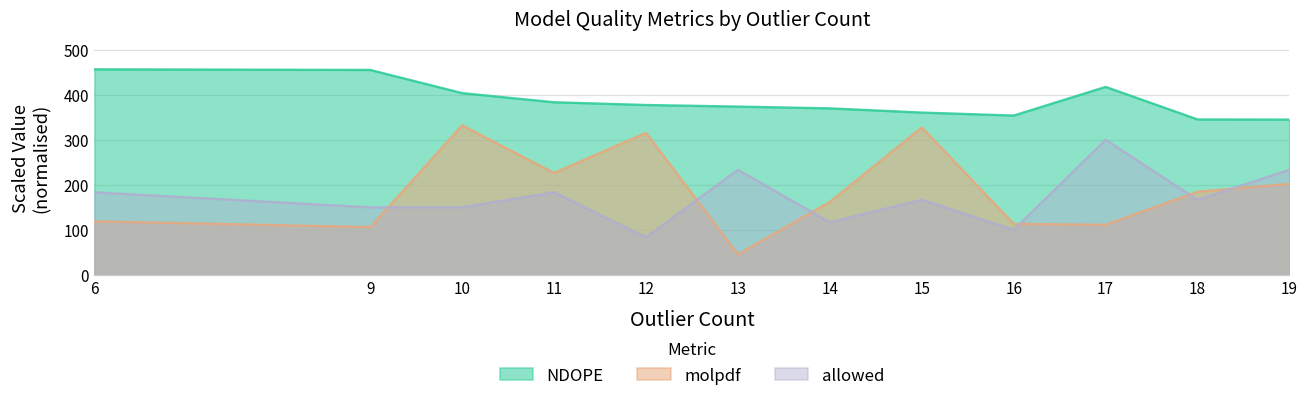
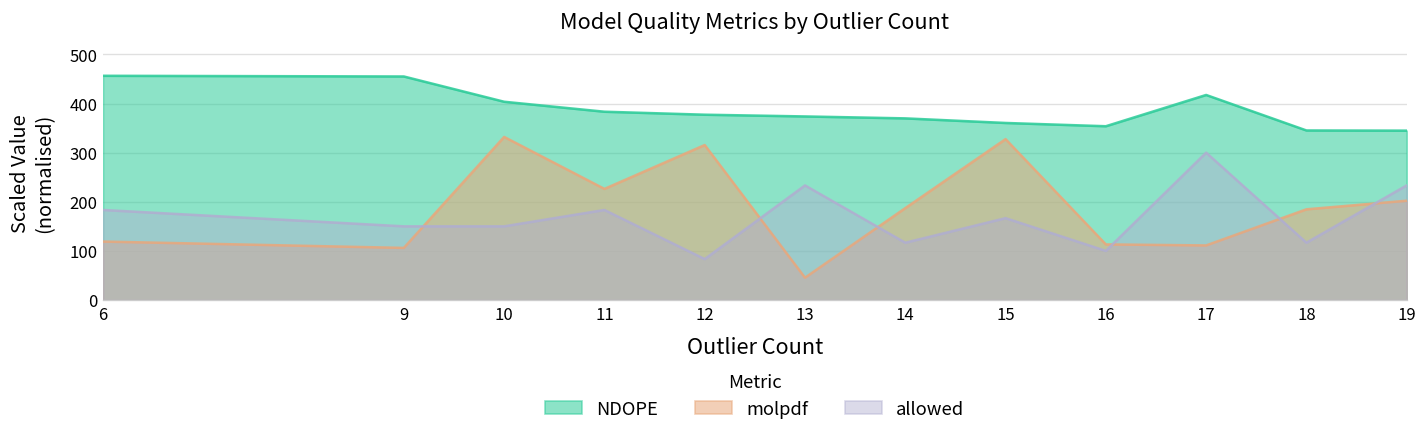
  {
    "NDOPE": {
      "6": 460,
      "9": 460,
      "10": 400,
      "11": 380,
      "12": 380,
      "13": 370,
      "14": 370,
      "15": 360,
      "16": 350,
      "17": 420,
      "18": 350,
      "19": 340
    },
    "molpdf": {
      "6": 120,
      "9": 110,
      "10": 330,
      "11": 230,
      "12": 320,
      "13": 50,
-     "14": 160,
+     "14": 190,
      "15": 330,
      "16": 110,
      "17": 110,
      "18": 180,
      "19": 200
    },
    "allowed": {
      "6": 180,
      "9": 150,
      "10": 150,
      "11": 180,
      "12": 80,
      "13": 230,
      "14": 120,
      "15": 170,
      "16": 100,
      "17": 300,
-     "18": 170,
+     "18": 120,
      "19": 230
    }
  }
